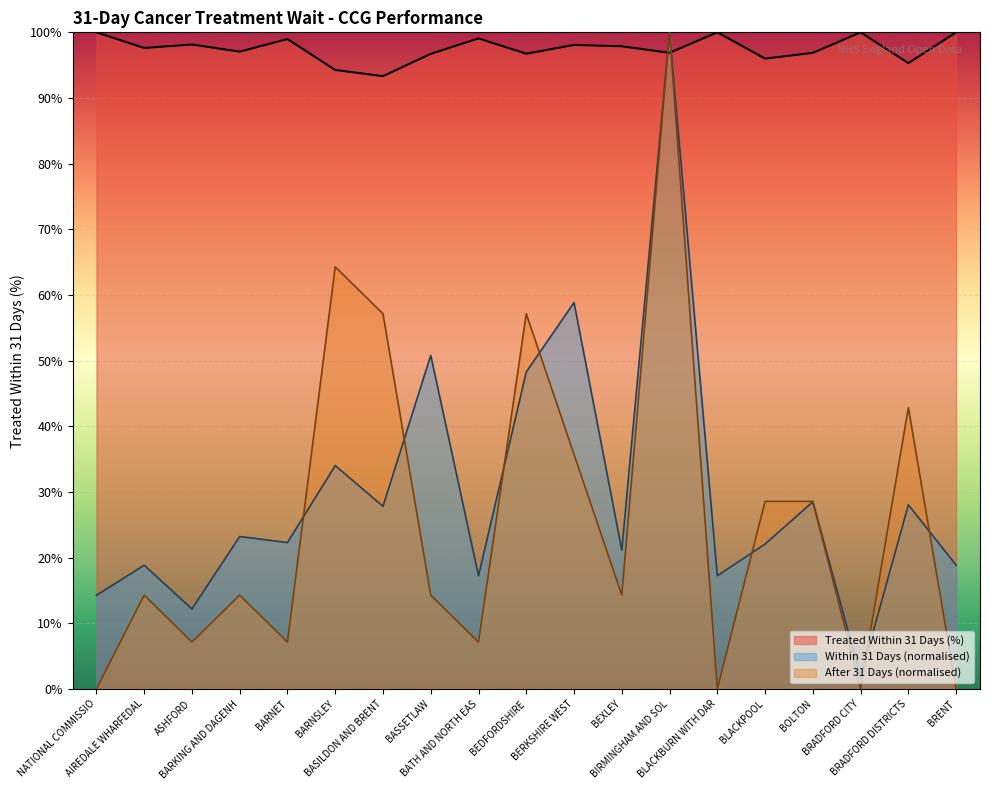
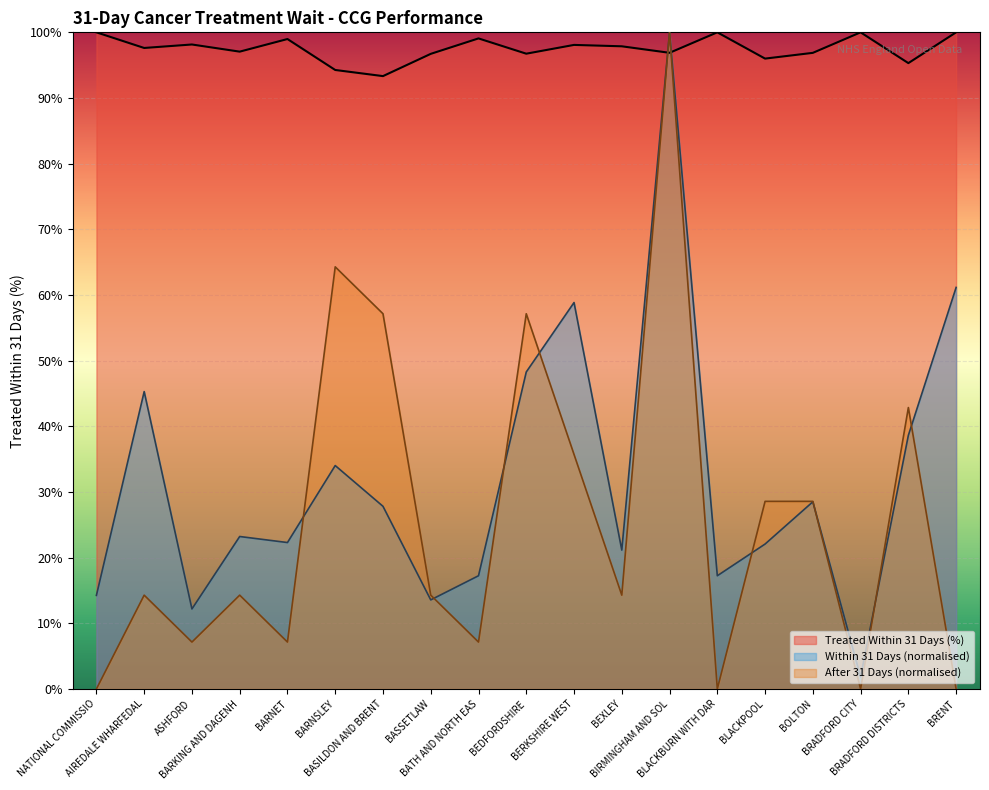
  {
    "Within 31 Days (normalised)": {
      "NATIONAL COMMISSIO": "14%",
-     "AIREDALE WHARFEDAL": "19%",
+     "AIREDALE WHARFEDAL": "45%",
      "ASHFORD": "12%",
      "BARKING AND DAGENH": "23%",
      "BARNET": "22%",
      "BARNSLEY": "34%",
      "BASILDON AND BRENT": "28%",
-     "BASSETLAW": "51%",
+     "BASSETLAW": "14%",
      "BATH AND NORTH EAS": "17%",
      "BEDFORDSHIRE": "48%",
      "BERKSHIRE WEST": "59%",
      "BEXLEY": "21%",
      "BLACKBURN WITH DAR": "17%",
      "BLACKPOOL": "22%",
-     "BRADFORD DISTRICTS": "28%",
-     "BRENT": "19%"
+     "BRADFORD DISTRICTS": "39%",
+     "BRENT": "61%"
    }
  }
